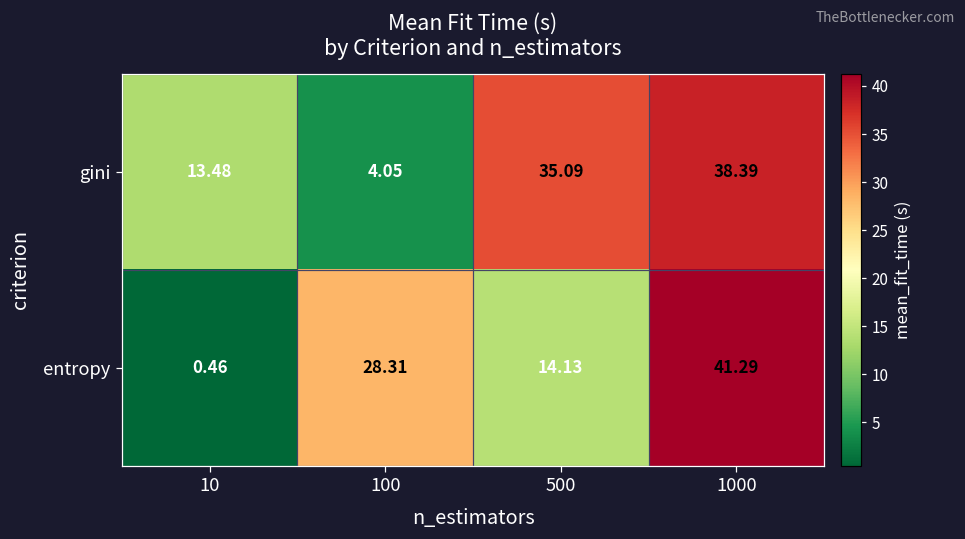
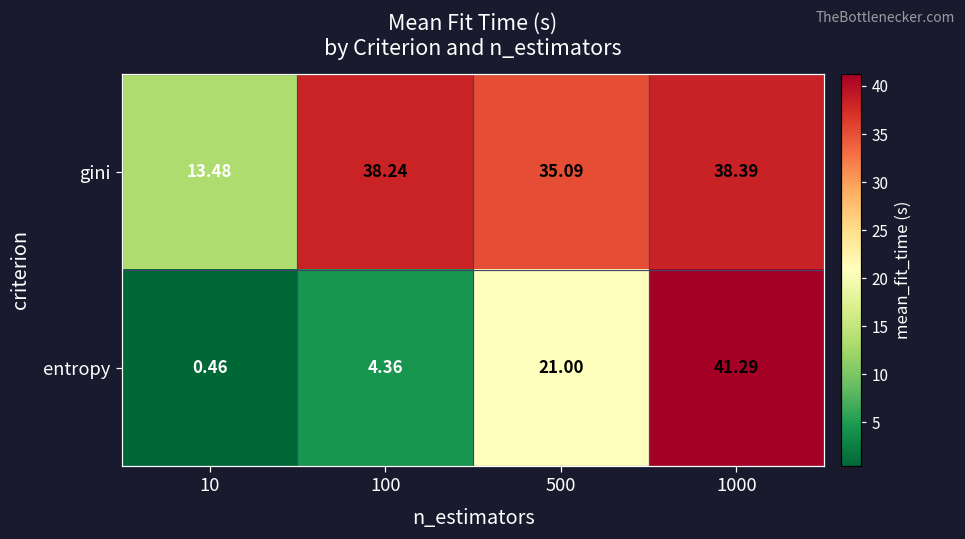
  {
    "gini": {
      "10": 13.48,
-     "100": 4.05,
+     "100": 38.24,
      "500": 35.09,
      "1000": 38.39
    },
    "entropy": {
      "10": 0.46,
-     "100": 28.31,
-     "500": 14.13,
+     "100": 4.36,
+     "500": 21.00,
      "1000": 41.29
    }
  }
